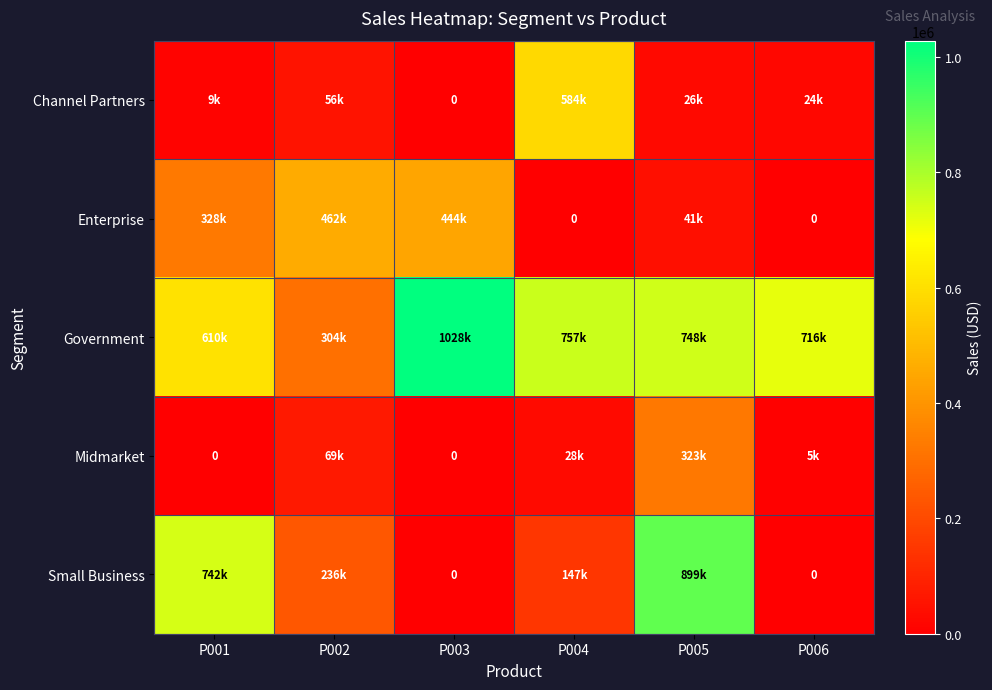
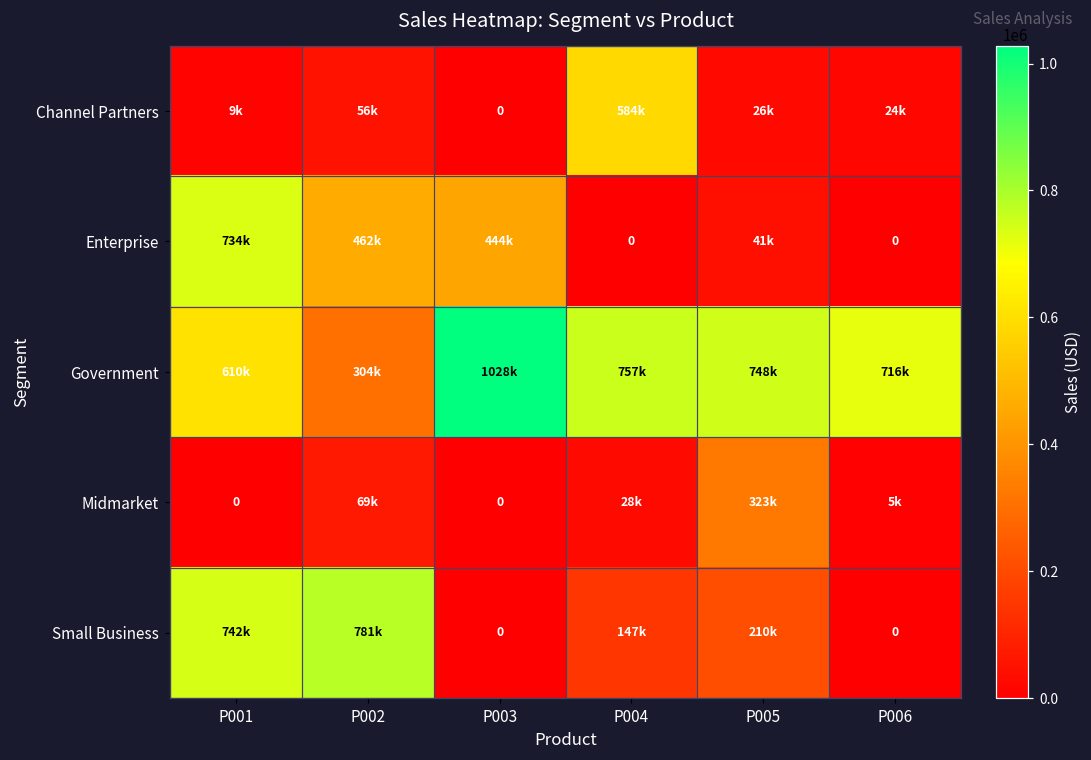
  {
    "Channel Partners": {
      "P001": "9k",
      "P002": "56k",
      "P003": "0",
      "P004": "584k",
      "P005": "26k",
      "P006": "24k"
    },
    "Enterprise": {
-     "P001": "328k",
+     "P001": "734k",
      "P002": "462k",
      "P003": "444k",
      "P004": "0",
      "P005": "41k",
      "P006": "0"
    },
    "Government": {
      "P001": "610k",
      "P002": "304k",
      "P003": "1028k",
      "P004": "757k",
      "P005": "748k",
      "P006": "716k"
    },
    "Midmarket": {
      "P001": "0",
      "P002": "69k",
      "P003": "0",
      "P004": "28k",
      "P005": "323k",
      "P006": "5k"
    },
    "Small Business": {
      "P001": "742k",
-     "P002": "236k",
+     "P002": "781k",
      "P003": "0",
      "P004": "147k",
-     "P005": "899k",
+     "P005": "210k",
      "P006": "0"
    }
  }
